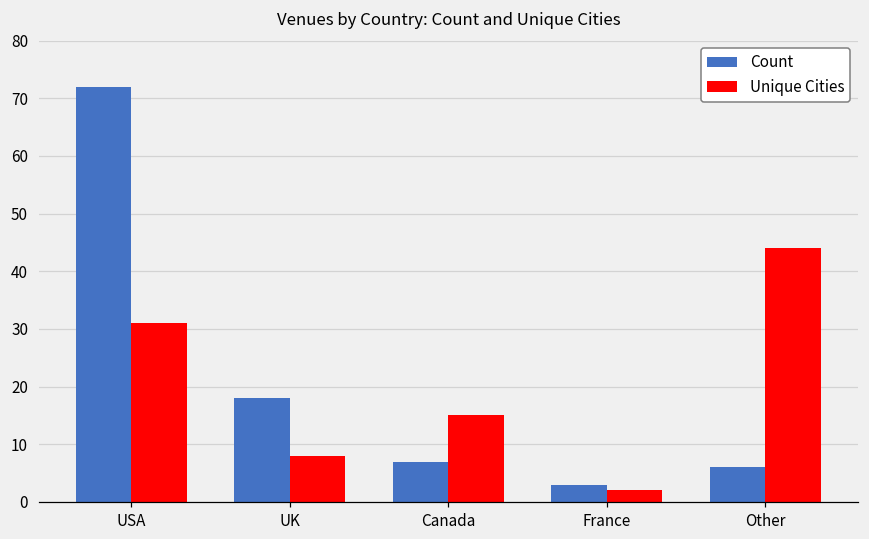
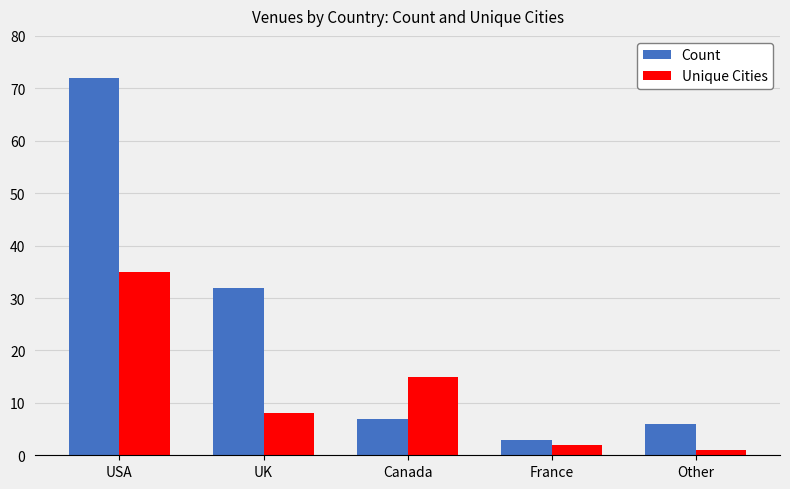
  {
    "Count": {
      "USA": 72,
-     "UK": 18,
+     "UK": 32,
      "Canada": 7,
      "France": 3,
      "Other": 6
    },
    "Unique Cities": {
-     "USA": 31,
+     "USA": 35,
      "UK": 8,
      "Canada": 15,
      "France": 2,
-     "Other": 44
+     "Other": 1
    }
  }
